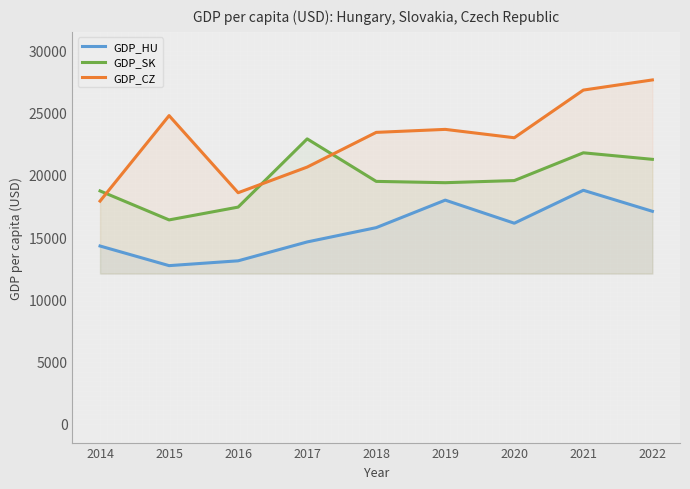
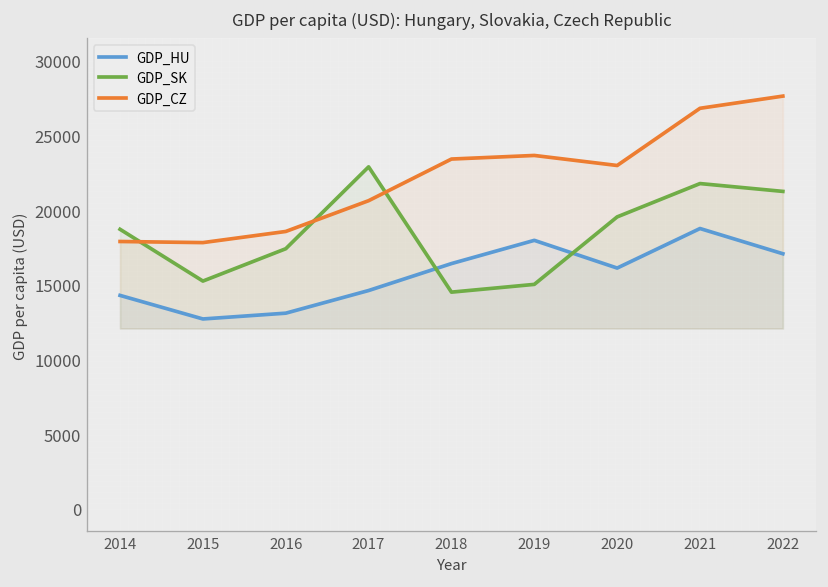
  {
    "GDP_HU": {
      "2014": 14300,
      "2015": 12700,
      "2016": 13100,
      "2017": 14600,
-     "2018": 15800,
+     "2018": 16400,
      "2019": 18000,
      "2020": 16100,
      "2021": 18800,
      "2022": 17100
    },
    "GDP_SK": {
      "2014": 18700,
-     "2015": 16400,
+     "2015": 15300,
      "2016": 17400,
      "2017": 22900,
-     "2018": 19500,
-     "2019": 19400,
+     "2018": 14500,
+     "2019": 15000,
      "2020": 19600,
      "2021": 21800,
      "2022": 21300
    },
    "GDP_CZ": {
      "2014": 17900,
-     "2015": 24800,
+     "2015": 17800,
      "2016": 18600,
      "2017": 20600,
      "2018": 23400,
      "2019": 23700,
      "2020": 23000,
      "2021": 26800,
      "2022": 27600
    }
  }
